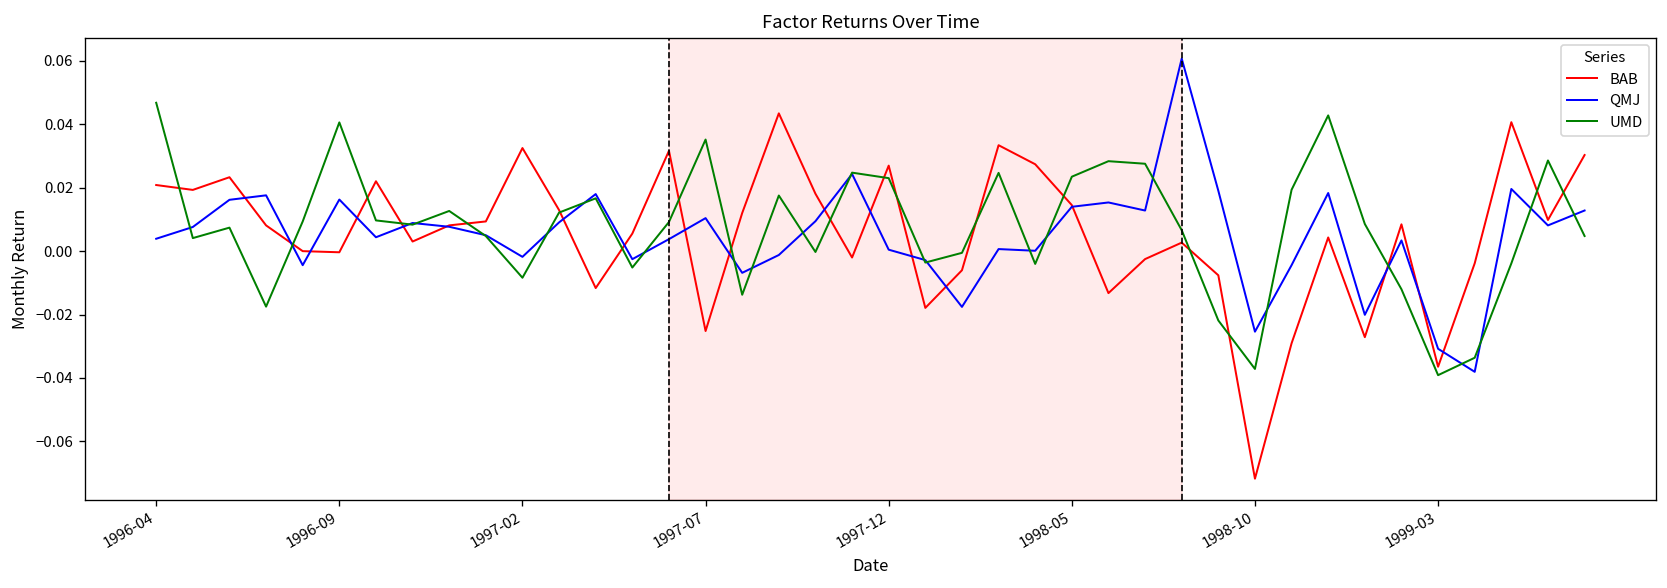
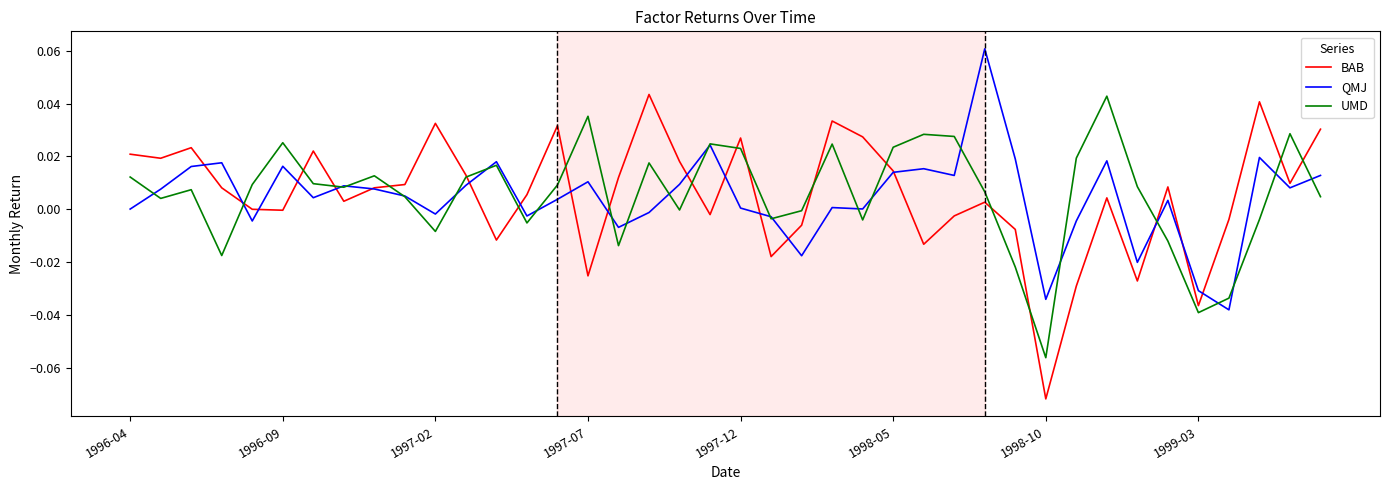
  {
    "BAB": {
      "1996-04": 0.021,
      "1996-09": 0.000,
      "1997-02": 0.033,
      "1997-07": -0.025,
      "1997-12": 0.027,
      "1998-10": -0.072,
      "1999-03": -0.036
    },
    "QMJ": {
-     "1996-04": 0.004,
+     "1996-04": 0.000,
      "1996-09": 0.016,
      "1997-02": -0.002,
      "1997-07": 0.010,
      "1997-12": 0.000,
-     "1998-10": -0.025,
+     "1998-10": -0.034,
      "1999-03": -0.031
    },
    "UMD": {
-     "1996-04": 0.047,
-     "1996-09": 0.041,
+     "1996-04": 0.012,
+     "1996-09": 0.025,
      "1997-02": -0.008,
      "1997-07": 0.035,
      "1997-12": 0.023,
      "1998-05": 0.023,
-     "1998-10": -0.037,
+     "1998-10": -0.056,
      "1999-03": -0.039
    }
  }
